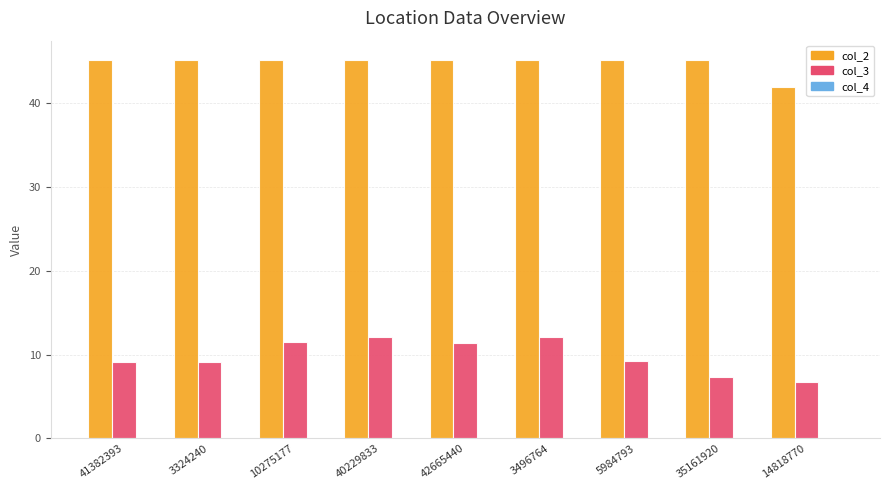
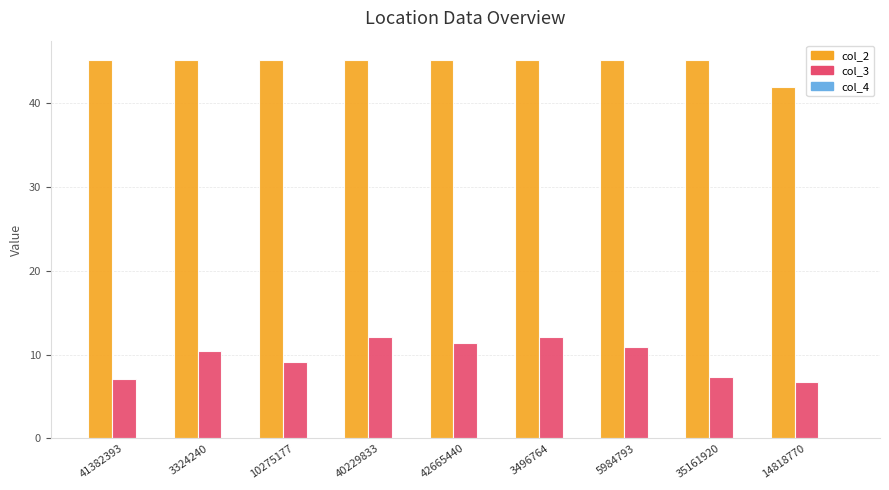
  {
    "col_2": {
      "41382393": 45,
      "3324240": 45,
      "10275177": 45,
      "40229833": 45,
      "42665440": 45,
      "3496764": 45,
      "5984793": 45,
      "35161920": 45,
      "14818770": 42
    },
    "col_3": {
-     "41382393": 9,
-     "3324240": 9,
-     "10275177": 12,
+     "41382393": 7,
+     "3324240": 10,
+     "10275177": 9,
      "40229833": 12,
      "42665440": 11,
      "3496764": 12,
-     "5984793": 9,
+     "5984793": 11,
      "35161920": 7,
      "14818770": 7
    }
  }
